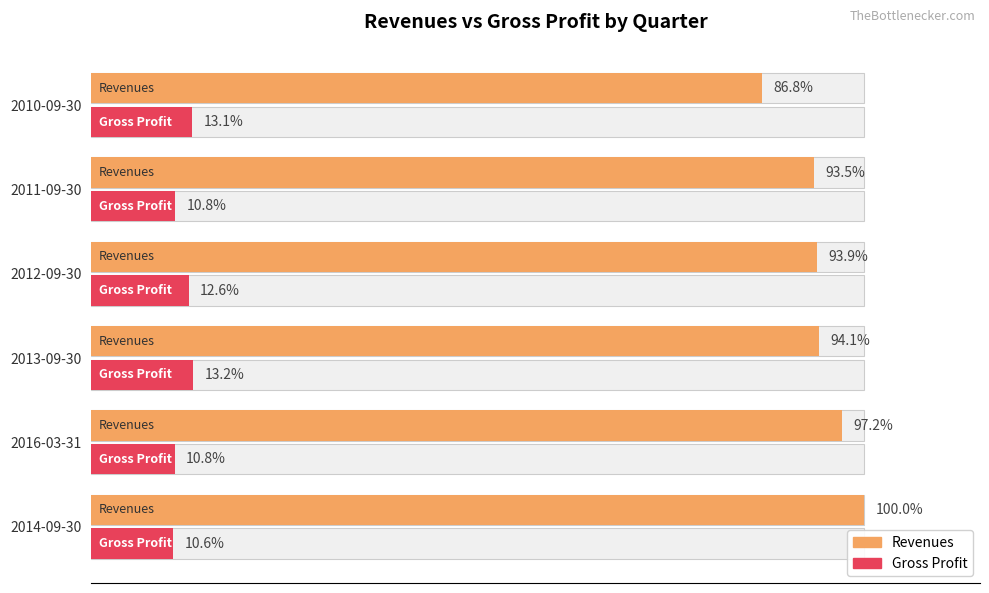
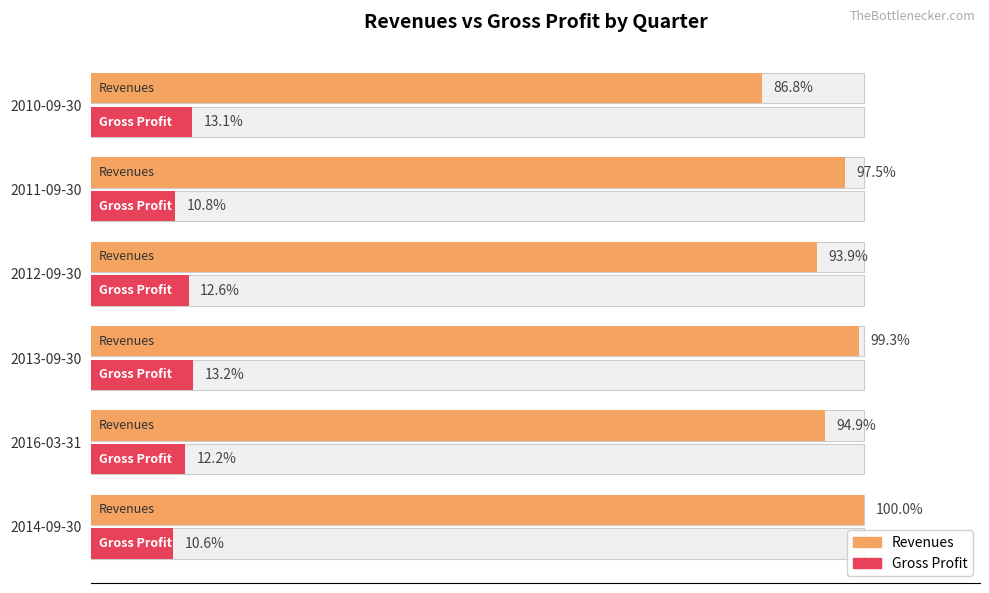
  {
    "Revenues": {
-     "2011-09-30": "93.5%",
-     "2013-09-30": "94.1%",
-     "2016-03-31": "97.2%",
+     "2011-09-30": "97.5%",
+     "2013-09-30": "99.3%",
+     "2016-03-31": "94.9%",
      "2014-09-30": "100.0%"
    },
    "Gross Profit": {
-     "2016-03-31": "10.8%"
+     "2016-03-31": "12.2%"
    }
  }
